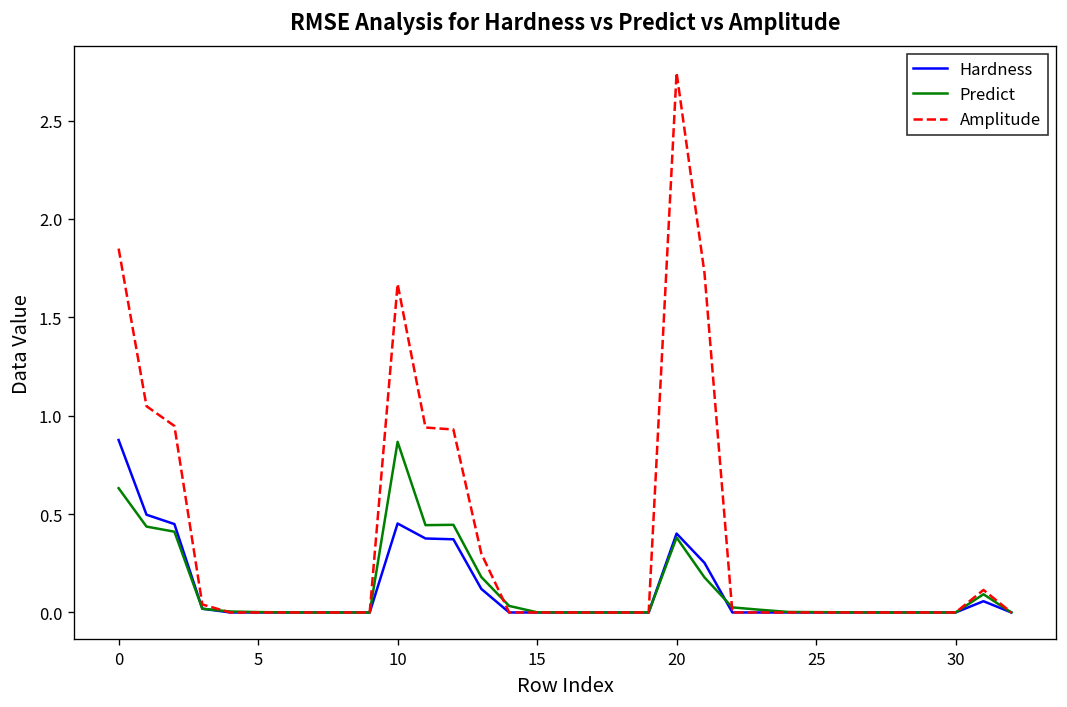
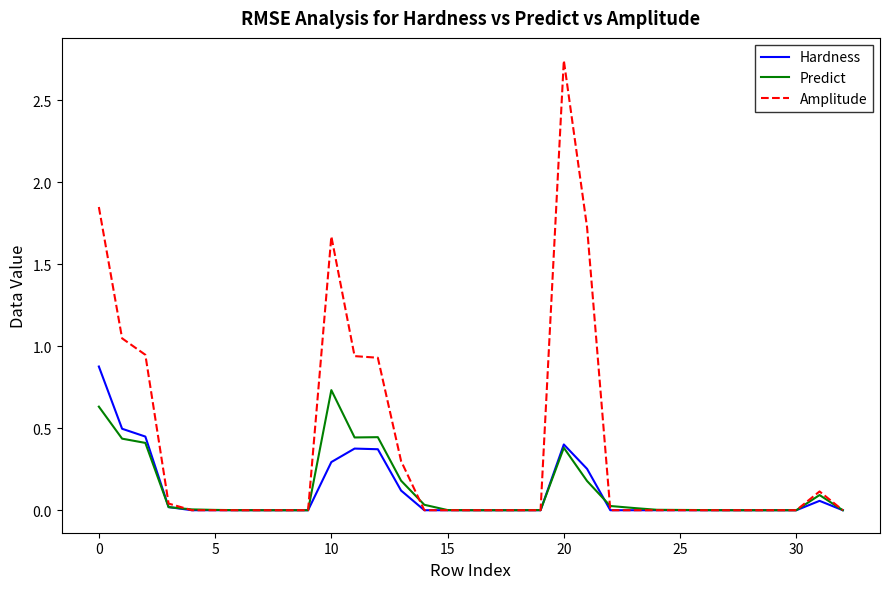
  {
    "Hardness": {
      "0": 0.88,
-     "10": 0.45,
+     "10": 0.29,
      "20": 0.40
    },
    "Predict": {
      "0": 0.63,
-     "10": 0.87,
+     "10": 0.73,
      "20": 0.38
    },
    "Amplitude": {
      "0": 1.85,
      "10": 1.67,
      "20": 2.74
    }
  }
